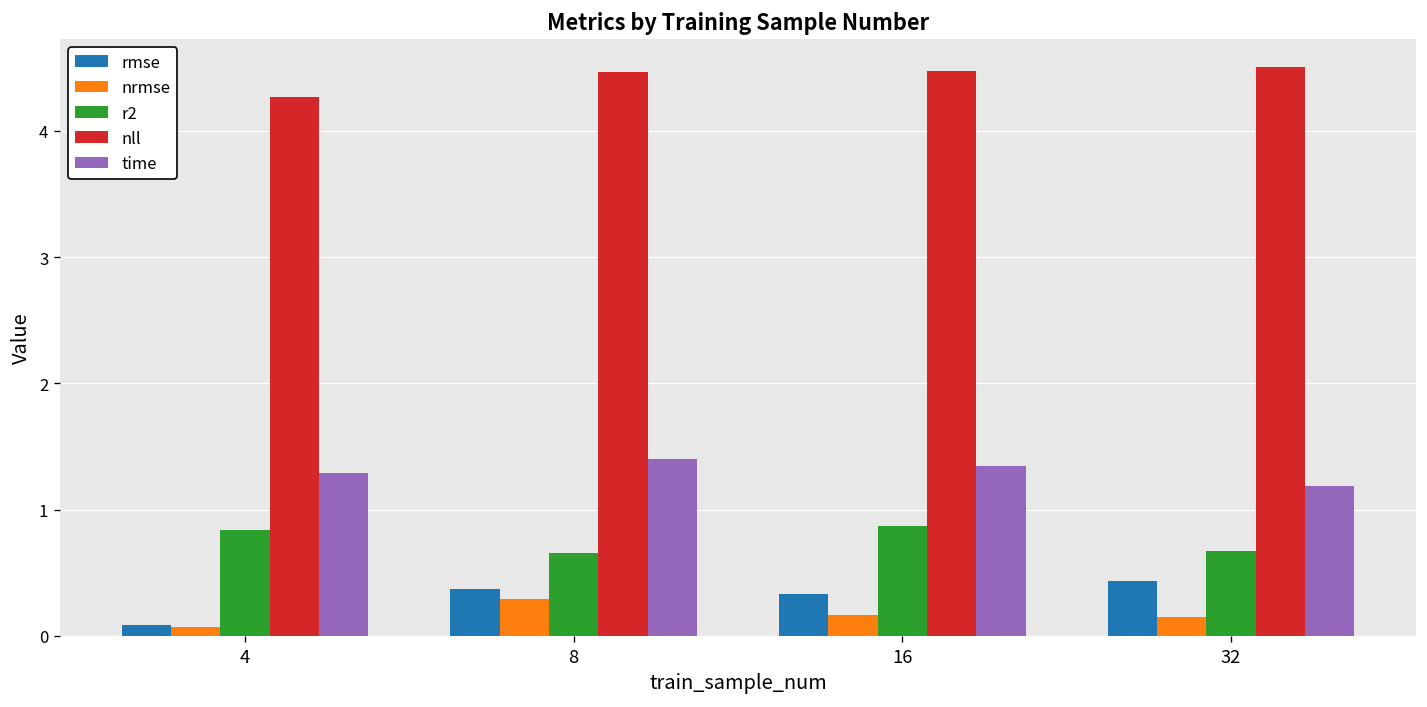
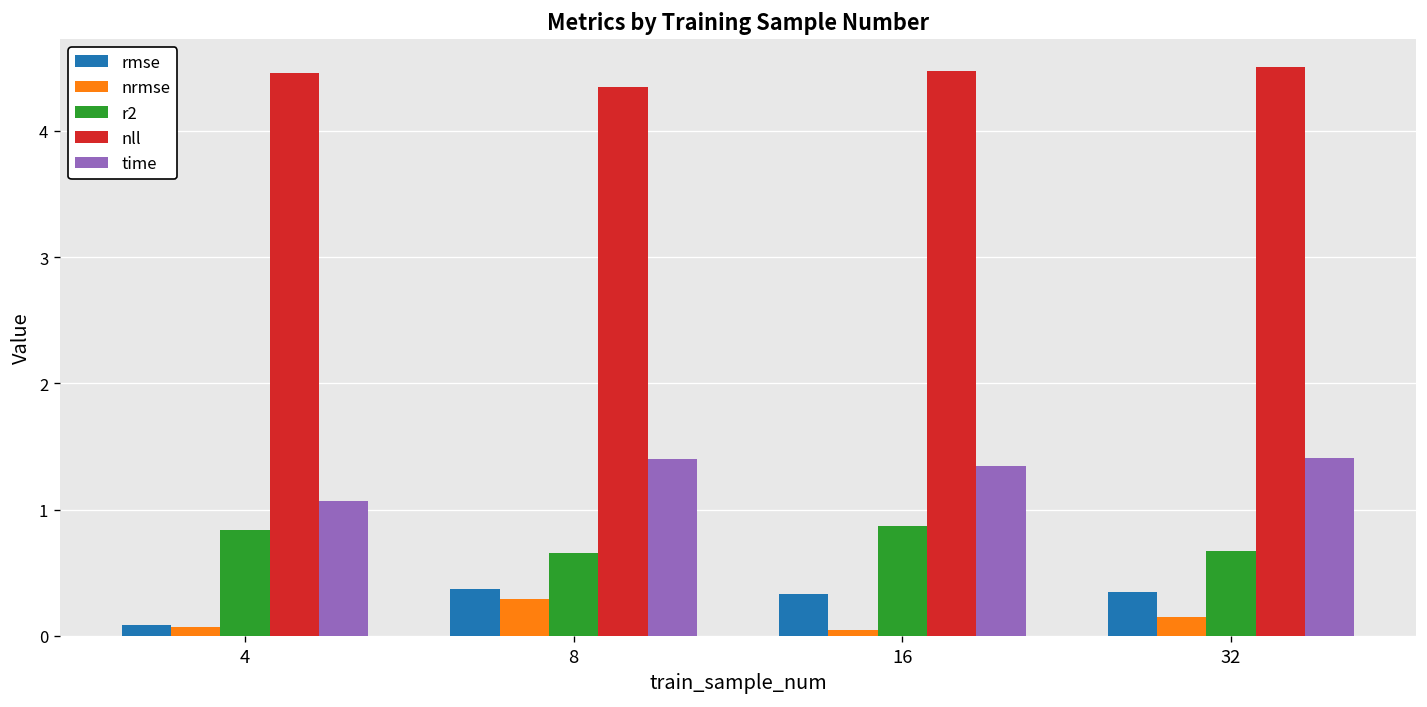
  {
    "rmse": {
      "4": 0.09,
      "8": 0.37,
      "16": 0.33,
-     "32": 0.44
+     "32": 0.35
    },
    "nrmse": {
      "4": 0.07,
      "8": 0.29,
-     "16": 0.16,
+     "16": 0.05,
      "32": 0.15
    },
    "r2": {
      "4": 0.84,
      "8": 0.65,
      "16": 0.87,
      "32": 0.67
    },
    "nll": {
-     "4": 4.27,
-     "8": 4.46,
+     "4": 4.46,
+     "8": 4.35,
      "16": 4.47,
      "32": 4.50
    },
    "time": {
-     "4": 1.29,
+     "4": 1.06,
      "8": 1.40,
      "16": 1.34,
-     "32": 1.19
+     "32": 1.41
    }
  }
